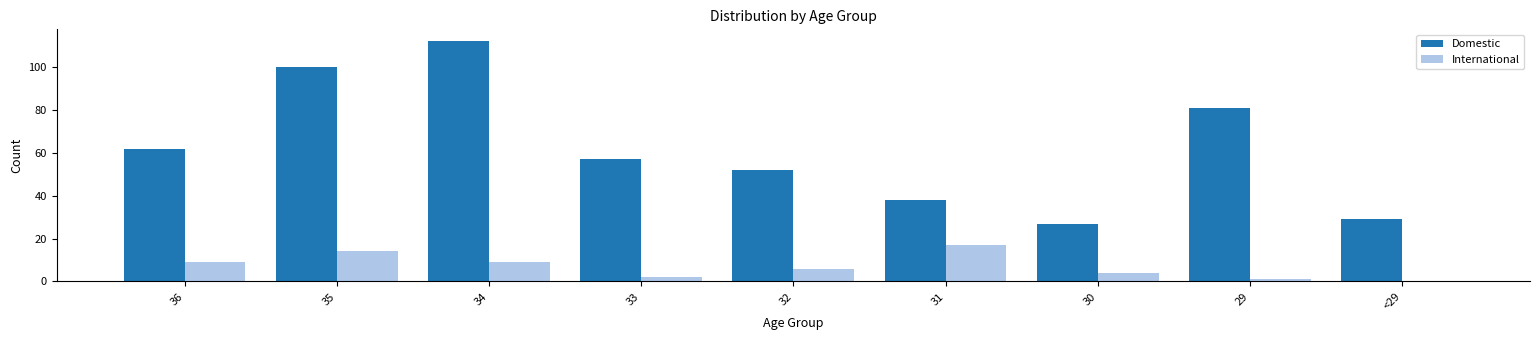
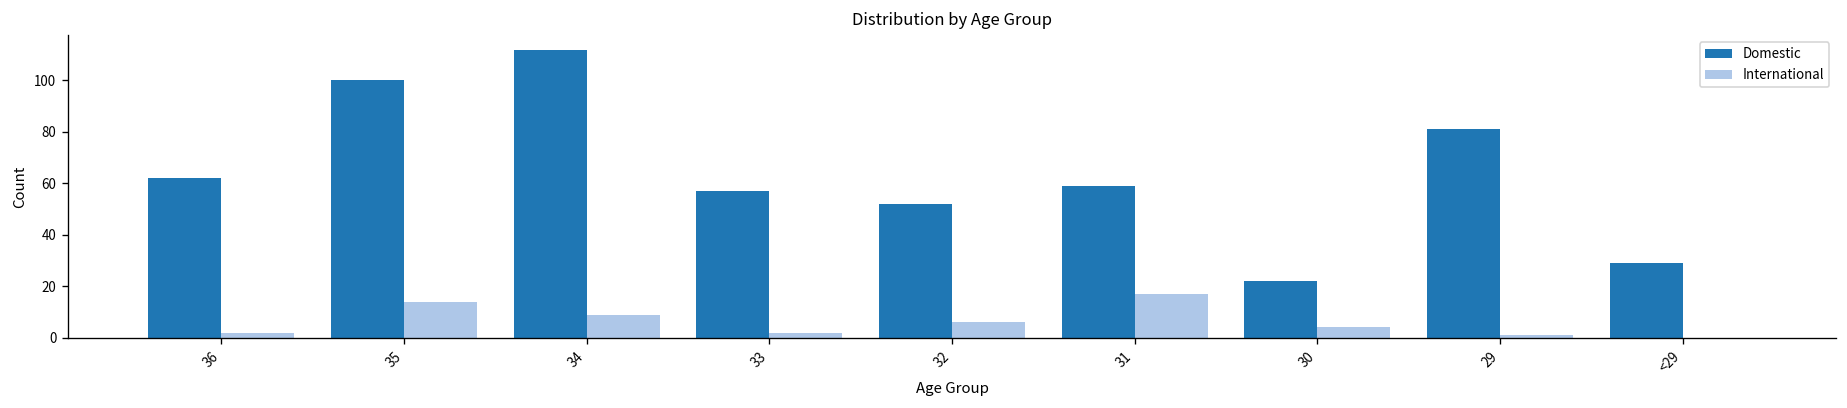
  {
    "Domestic": {
      "36": 62,
      "35": 100,
      "34": 112,
      "33": 57,
      "32": 52,
-     "31": 38,
-     "30": 27,
+     "31": 59,
+     "30": 22,
      "29": 81,
      "<29": 29
    },
    "International": {
-     "36": 9,
+     "36": 2,
      "35": 14,
      "34": 9,
      "33": 2,
      "32": 6,
      "31": 17,
      "30": 4,
      "<29": 0
    }
  }
